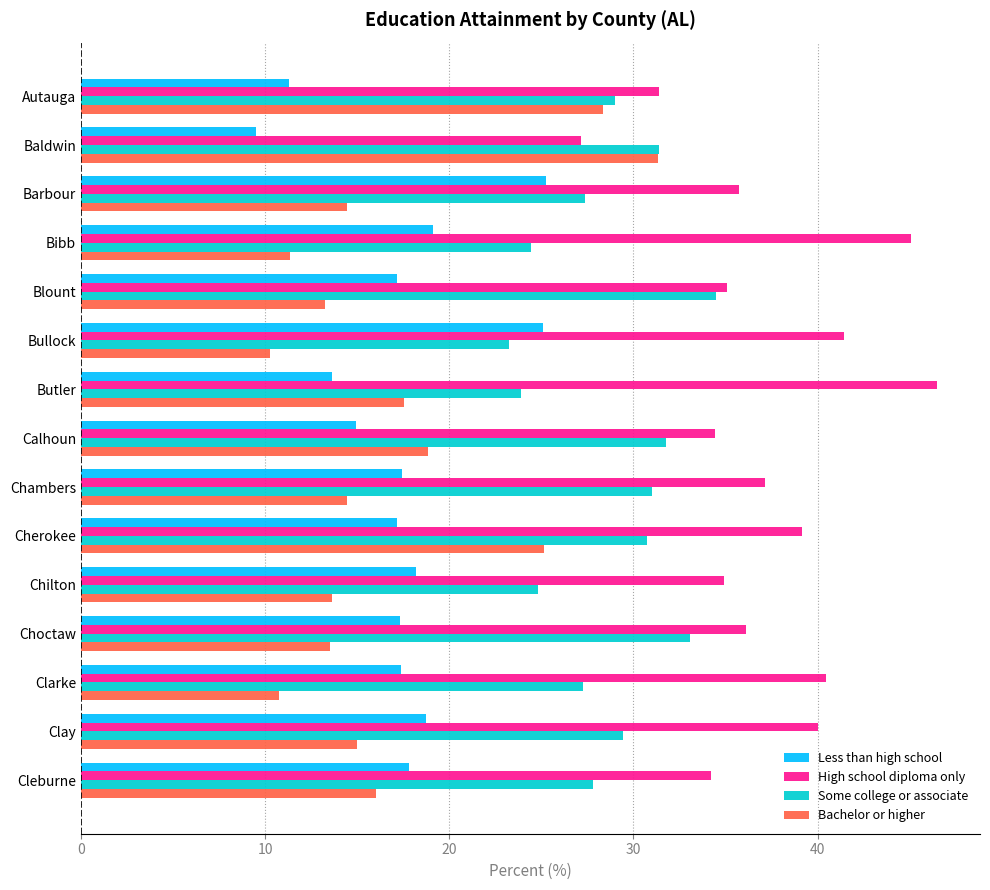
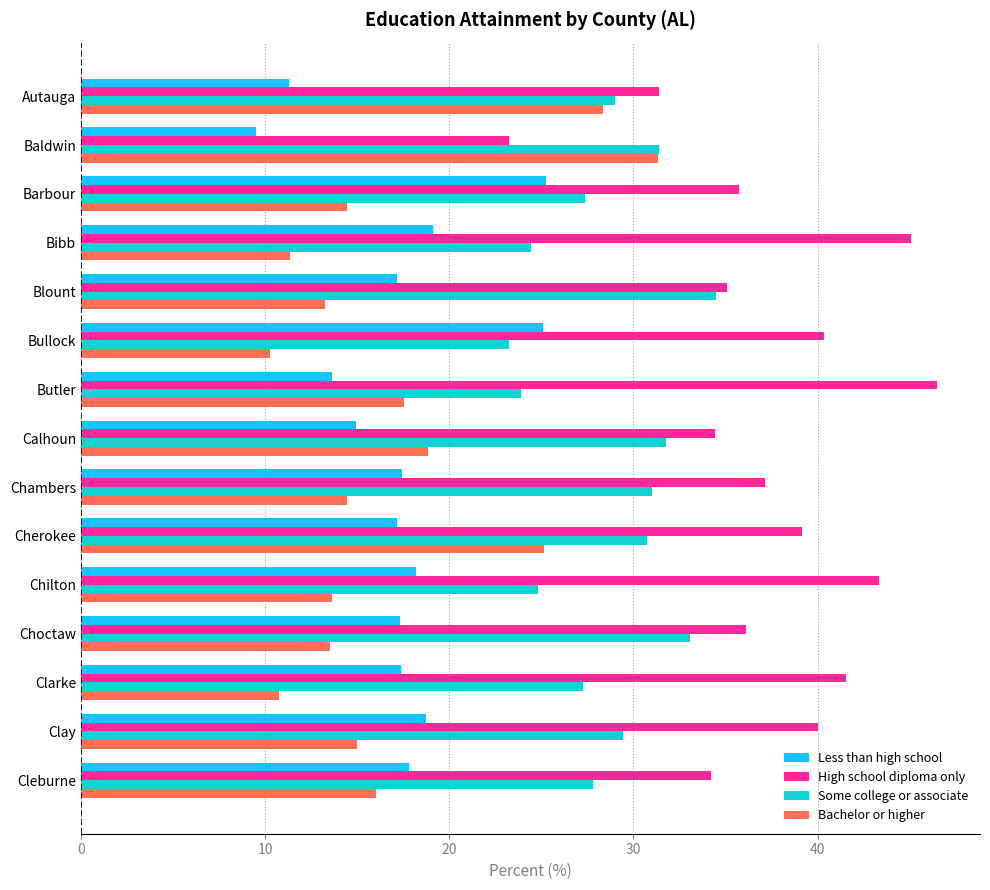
  {
    "High school diploma only": {
      "Autauga": 31.4,
-     "Baldwin": 27.2,
+     "Baldwin": 23.3,
      "Barbour": 35.7,
      "Bibb": 45.1,
      "Blount": 35.1,
-     "Bullock": 41.4,
+     "Bullock": 40.3,
      "Butler": 46.5,
      "Calhoun": 34.5,
      "Chambers": 37.1,
      "Cherokee": 39.2,
-     "Chilton": 34.9,
+     "Chilton": 43.4,
      "Choctaw": 36.1,
-     "Clarke": 40.5,
+     "Clarke": 41.6,
      "Clay": 40.0,
      "Cleburne": 34.2
    },
    "Bachelor or higher": {
      "Autauga": 28.3,
      "Baldwin": 31.3,
      "Barbour": 14.4,
      "Bibb": 11.4,
      "Blount": 13.3,
      "Bullock": 10.3,
      "Butler": 17.6,
      "Calhoun": 18.9,
      "Chambers": 14.4,
      "Cherokee": 25.1,
      "Chilton": 13.6,
      "Choctaw": 13.5,
      "Clarke": 10.8,
      "Clay": 15.0,
      "Cleburne": 16.0
    }
  }
